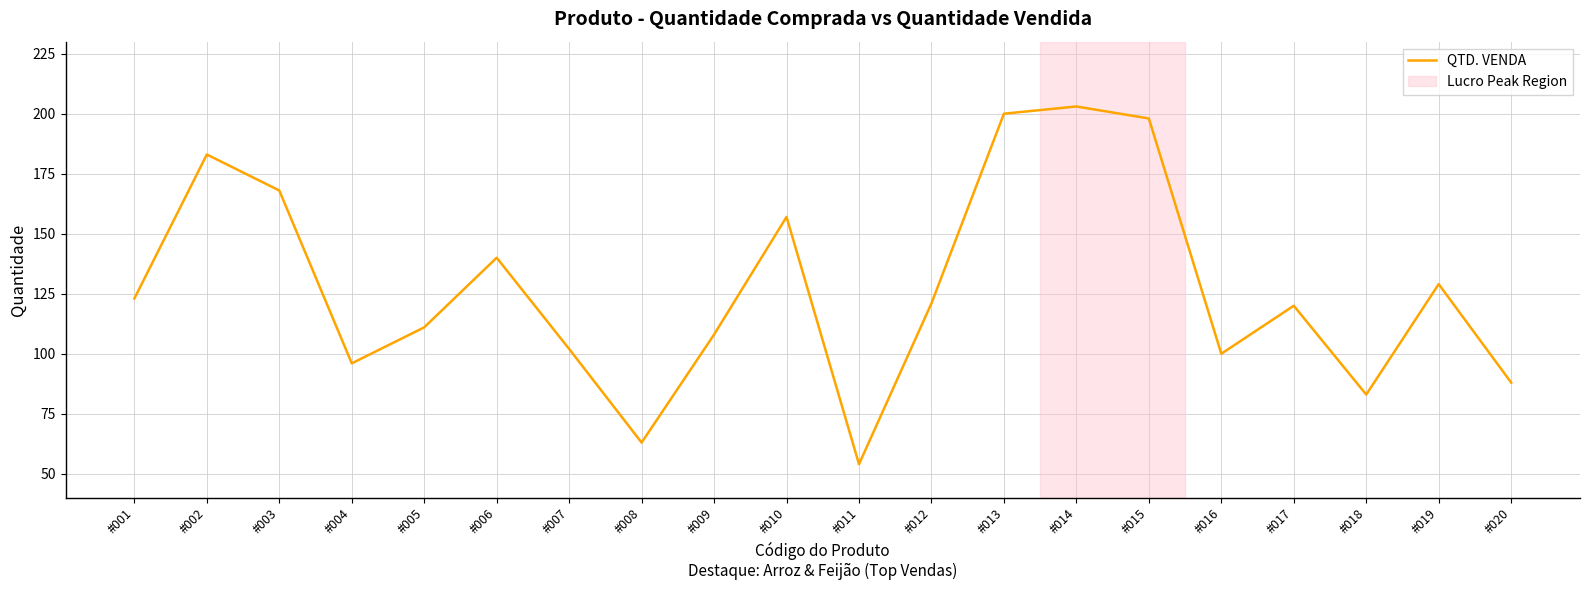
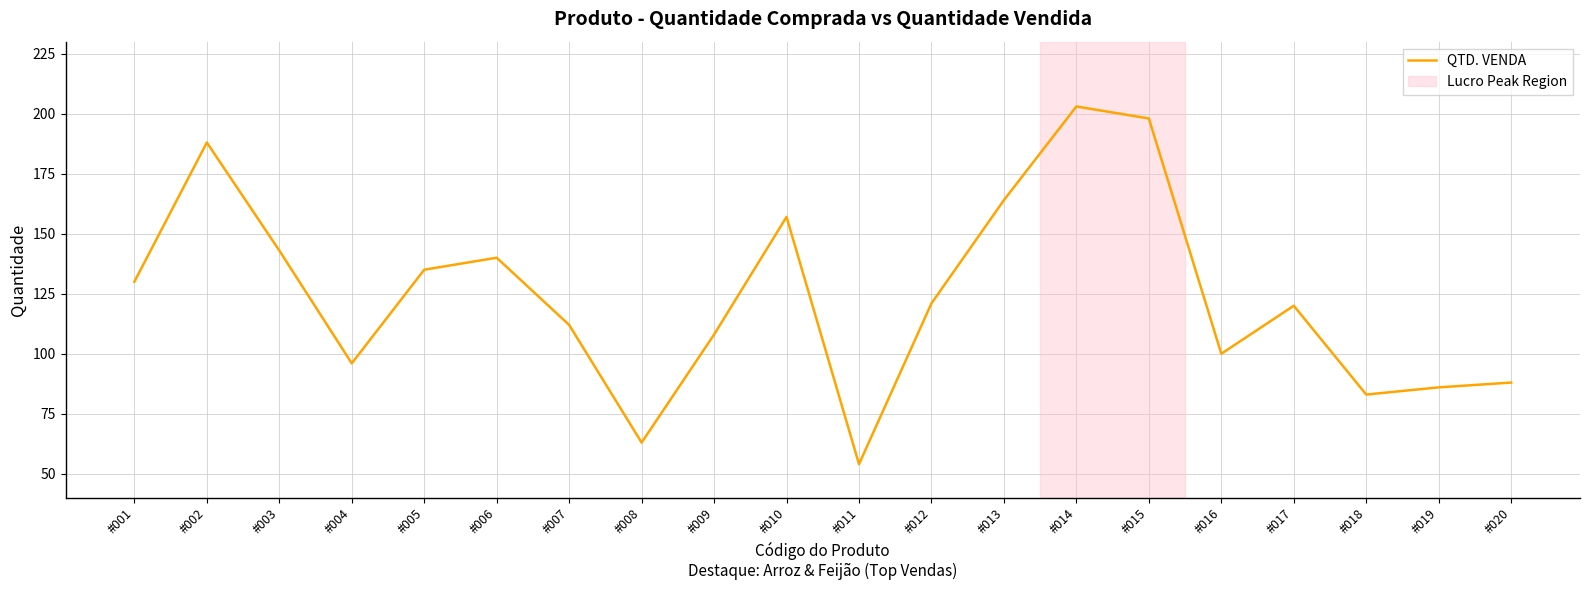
  {
-   "#001": 123,
-   "#002": 183,
-   "#003": 168,
+   "#001": 130,
+   "#002": 188,
+   "#003": 143,
    "#004": 96,
-   "#005": 111,
+   "#005": 135,
    "#006": 140,
-   "#007": 102,
+   "#007": 112,
    "#008": 63,
    "#009": 108,
    "#010": 157,
    "#011": 54,
    "#012": 121,
-   "#013": 200,
+   "#013": 164,
    "#014": 203,
    "#015": 198,
    "#016": 100,
    "#017": 120,
    "#018": 83,
-   "#019": 129,
+   "#019": 86,
    "#020": 88
  }
